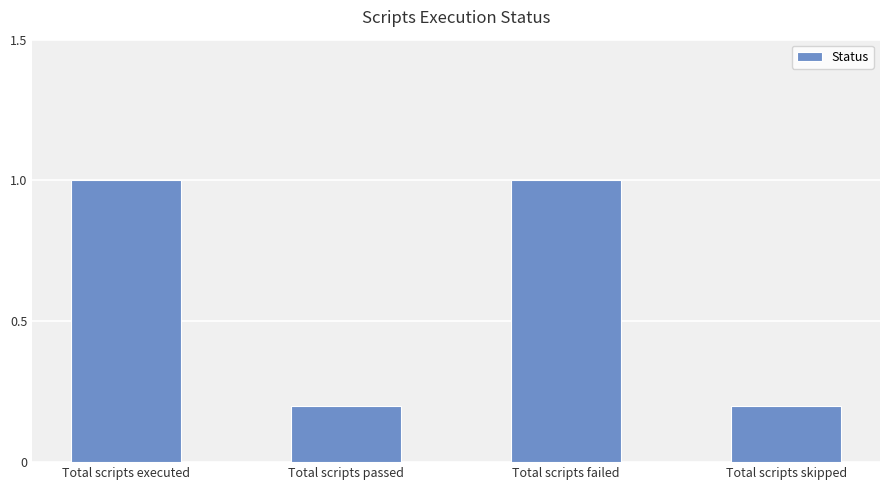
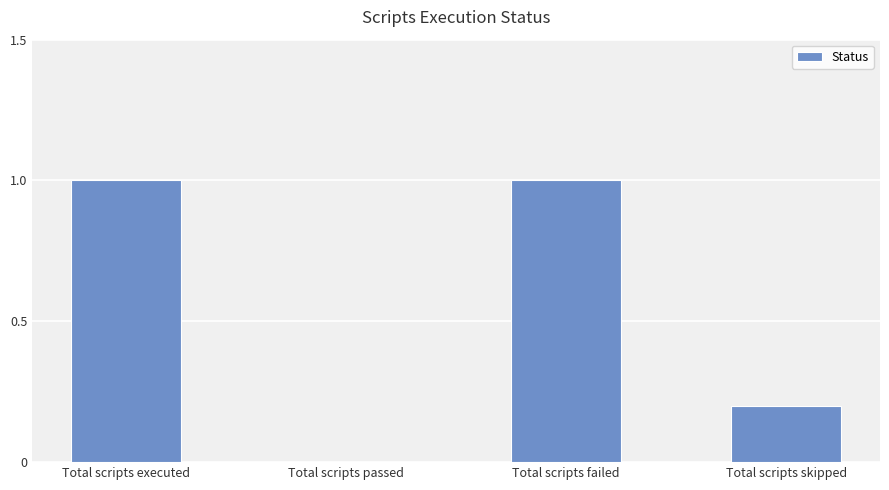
  {
    "Total scripts executed": 1.0,
-   "Total scripts passed": 0.2,
+   "Total scripts passed": 0.0,
    "Total scripts failed": 1.0,
    "Total scripts skipped": 0.2
  }
